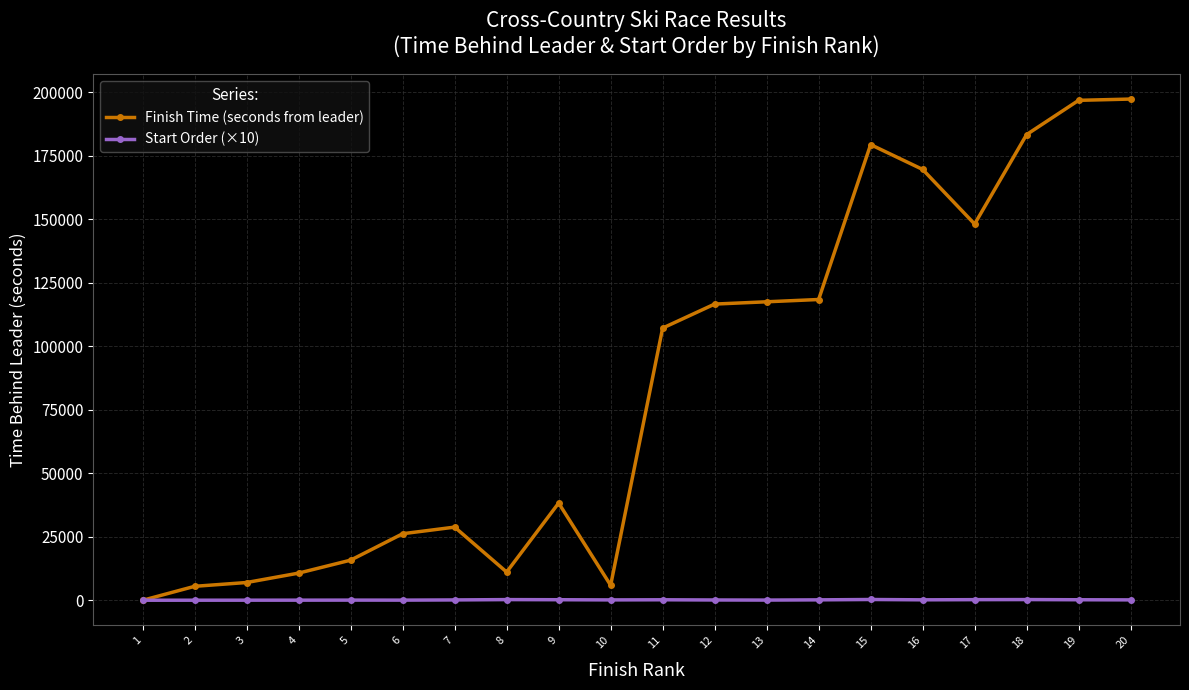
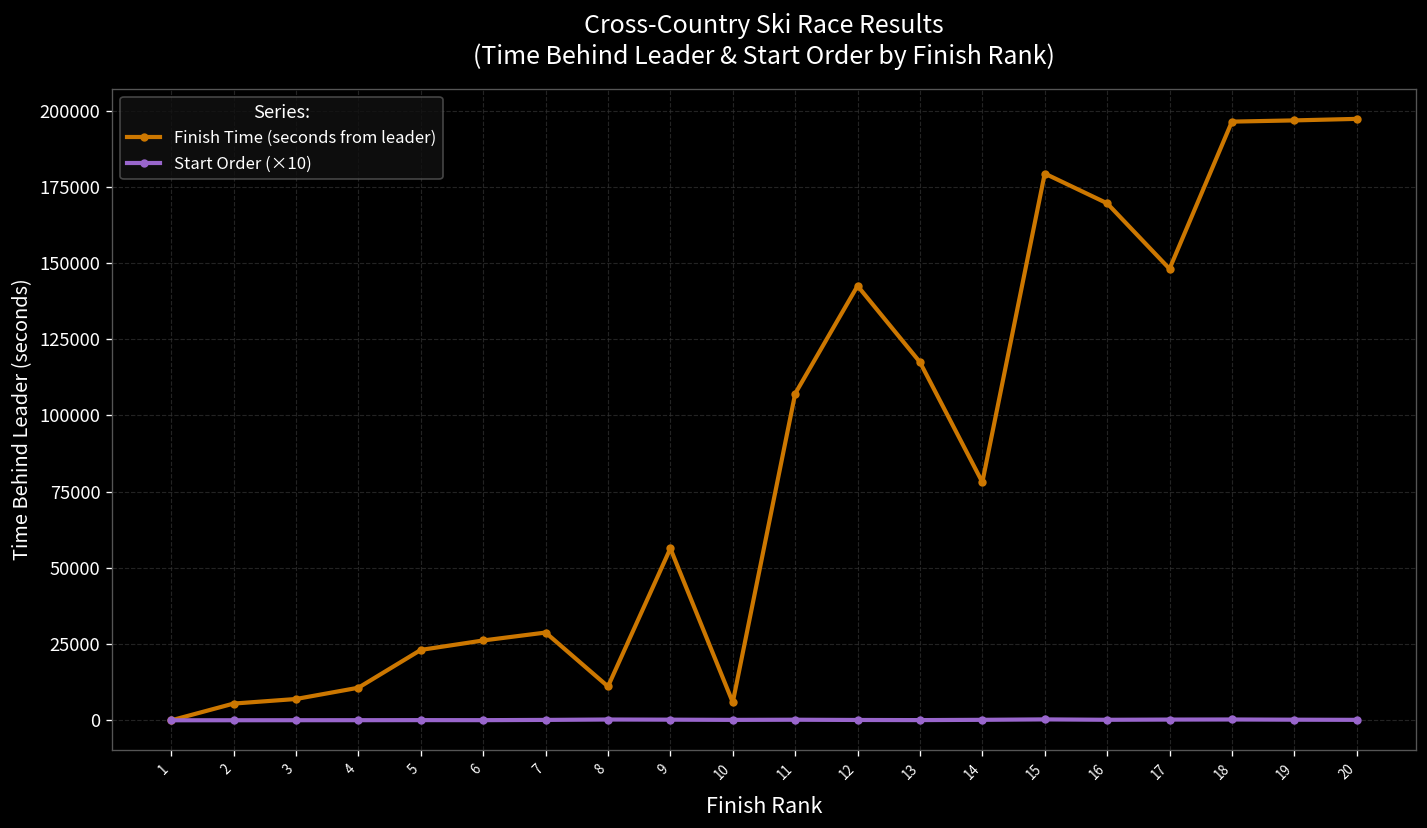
  {
    "Finish Time (seconds from leader)": {
      "2": 6000,
      "3": 7000,
      "4": 11000,
-     "5": 16000,
+     "5": 23000,
      "6": 26000,
      "7": 29000,
      "8": 11000,
-     "9": 38000,
+     "9": 56000,
      "10": 6000,
      "11": 107000,
-     "12": 117000,
+     "12": 143000,
      "13": 118000,
-     "14": 118000,
+     "14": 78000,
      "15": 179000,
      "16": 170000,
      "17": 148000,
-     "18": 183000,
+     "18": 196000,
      "19": 197000,
      "20": 197000
    },
    "Start Order (×10)": {
      "2": 0,
      "3": 0,
      "4": 0,
      "5": 0,
      "6": 0,
      "7": 0,
      "8": 0,
      "9": 0,
      "10": 0,
      "11": 0,
      "12": 0,
      "13": 0,
      "14": 0,
      "15": 0,
      "16": 0,
      "17": 0,
      "18": 0,
      "19": 0,
      "20": 0
    }
  }
